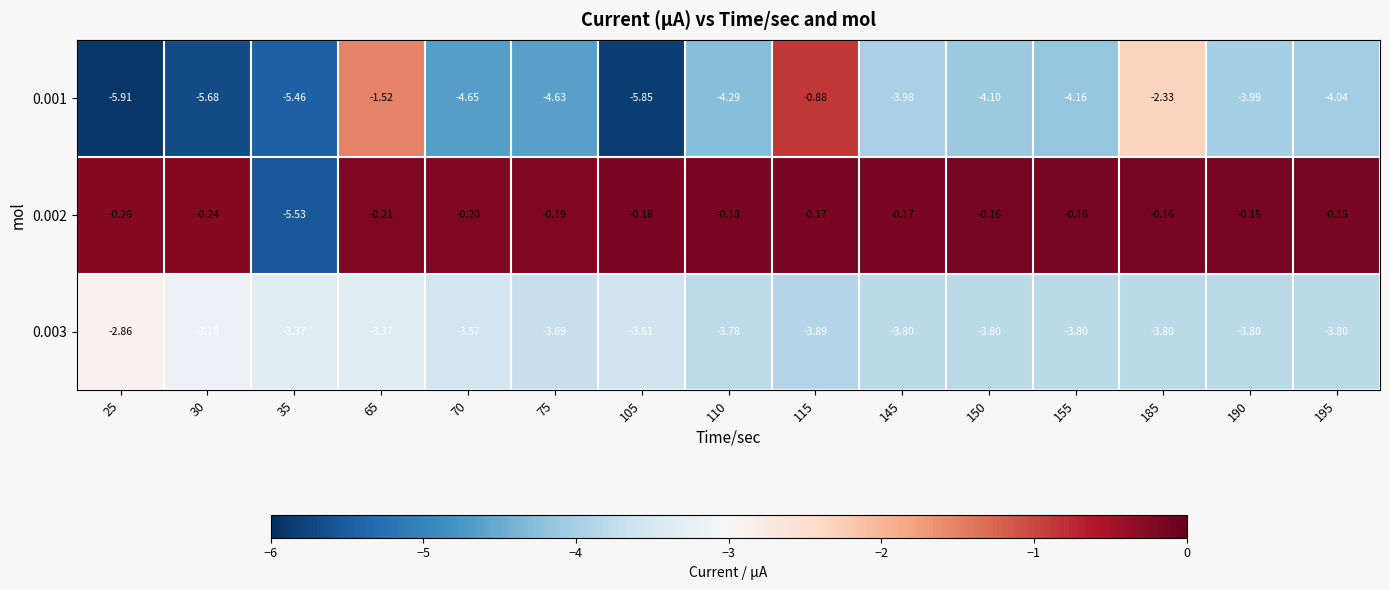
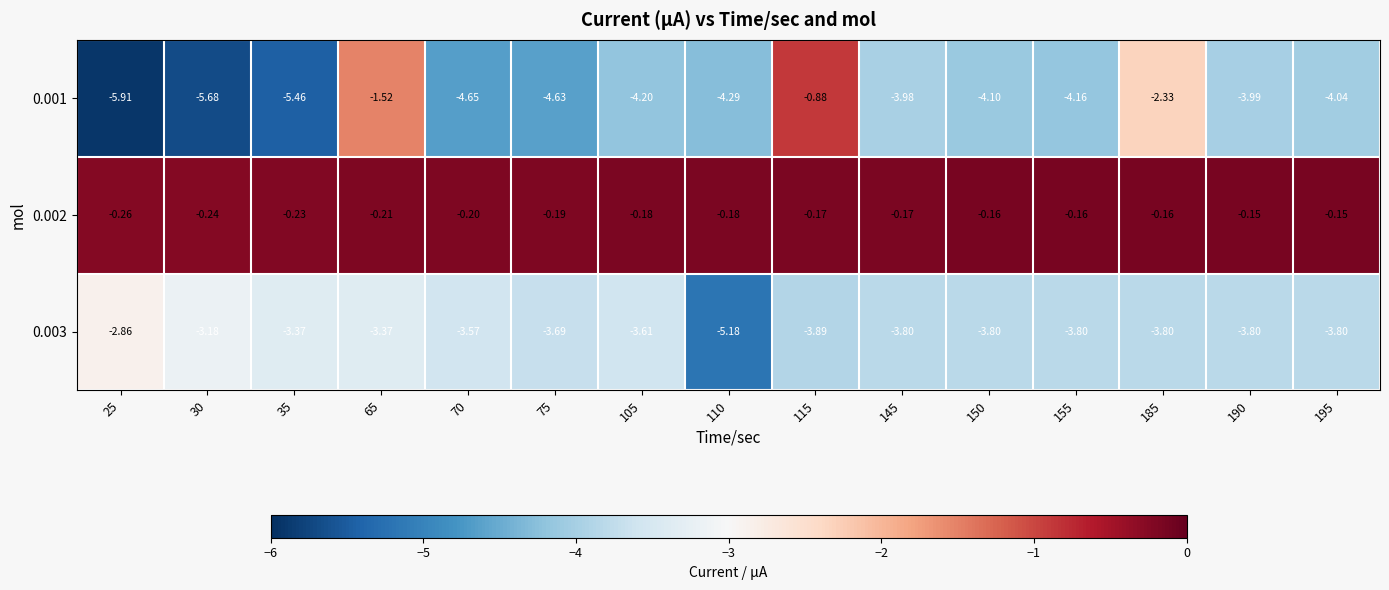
  {
    "0.001": {
      "25": -5.91,
      "30": -5.68,
      "35": -5.46,
      "65": -1.52,
      "70": -4.65,
      "75": -4.63,
-     "105": -5.85,
+     "105": -4.20,
      "110": -4.29,
      "115": -0.88,
      "145": -3.98,
      "150": -4.10,
      "155": -4.16,
      "185": -2.33,
      "190": -3.99,
      "195": -4.04
    },
    "0.002": {
      "25": -0.26,
      "30": -0.24,
-     "35": -5.53,
+     "35": -0.23,
      "65": -0.21,
      "70": -0.20,
      "75": -0.19,
      "105": -0.18,
      "110": -0.18,
      "115": -0.17,
      "145": -0.17,
      "150": -0.16,
      "155": -0.16,
      "185": -0.16,
      "190": -0.15,
      "195": -0.15
    },
    "0.003": {
      "25": -2.86,
      "75": -3.69,
-     "110": -3.78,
+     "110": -5.18,
      "115": -3.89,
      "145": -3.80,
      "150": -3.80,
      "155": -3.80,
      "185": -3.80,
      "190": -3.80,
      "195": -3.80
    }
  }
